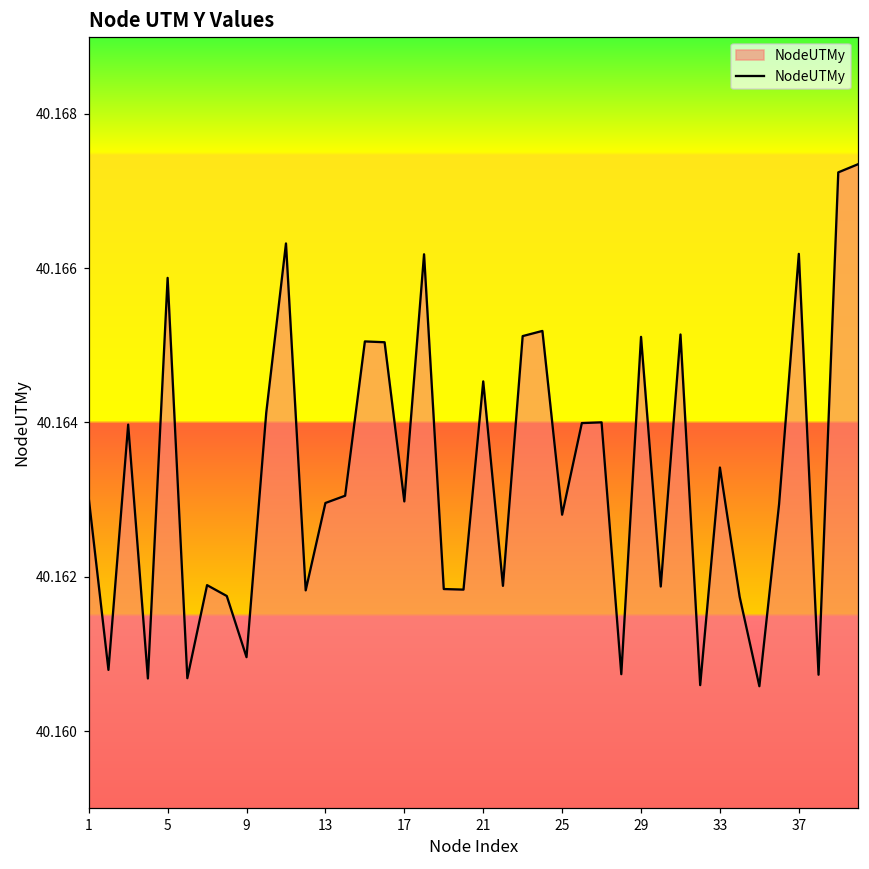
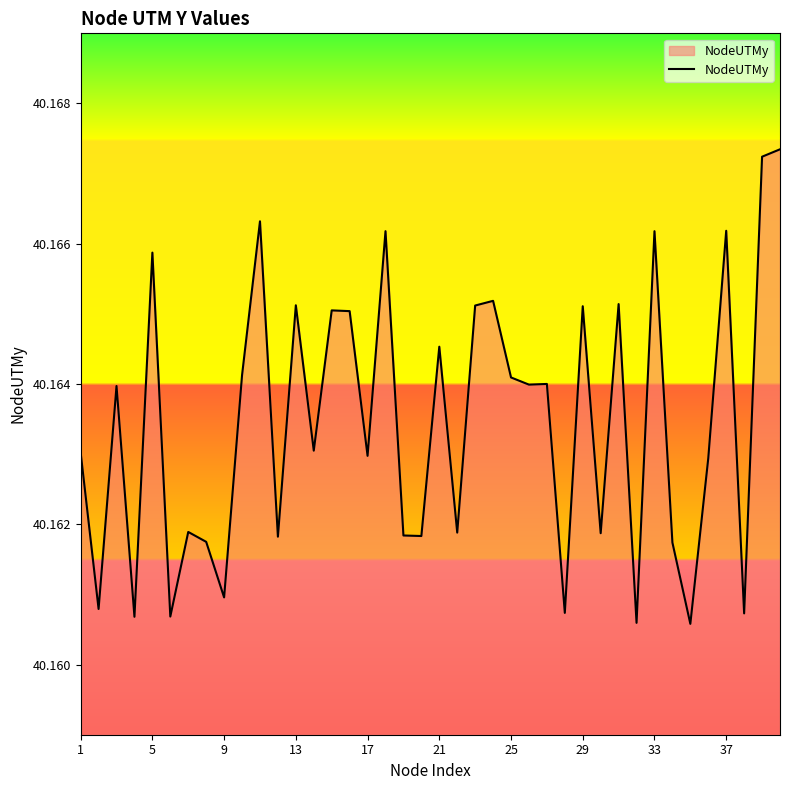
  {
    "1": 40.1630,
    "5": 40.1659,
    "9": 40.1610,
-   "13": 40.1630,
+   "13": 40.1651,
    "17": 40.1630,
    "21": 40.1645,
-   "25": 40.1628,
+   "25": 40.1641,
    "29": 40.1651,
-   "33": 40.1634,
+   "33": 40.1662,
    "37": 40.1662
  }
